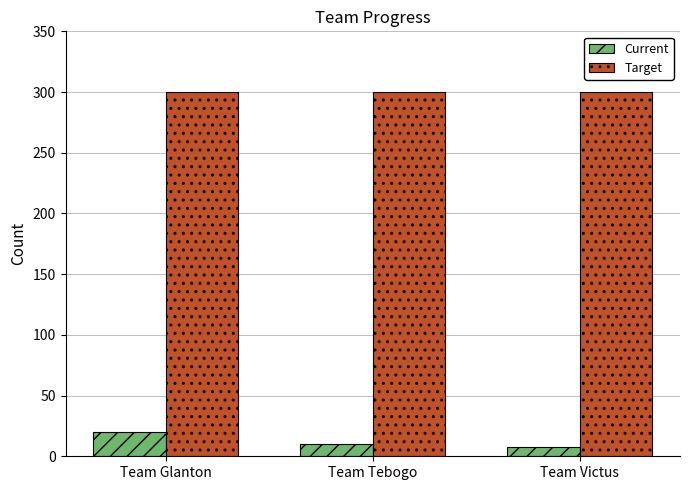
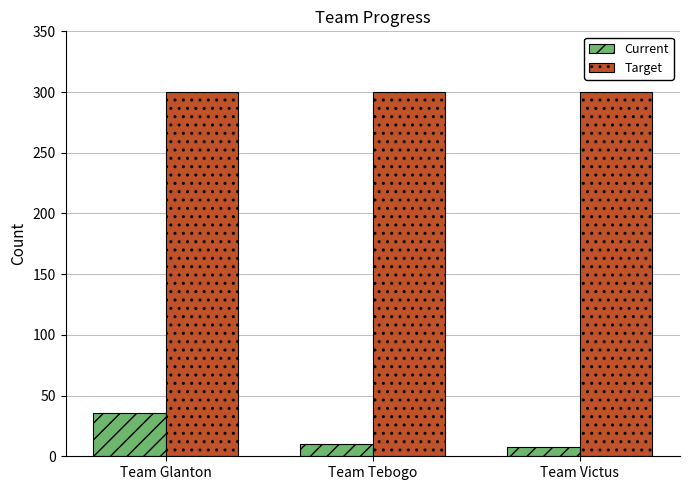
  {
    "Current": {
-     "Team Glanton": 20,
+     "Team Glanton": 36,
      "Team Tebogo": 10,
      "Team Victus": 8
    },
    "Target": {
      "Team Glanton": 300,
      "Team Tebogo": 300,
      "Team Victus": 300
    }
  }
